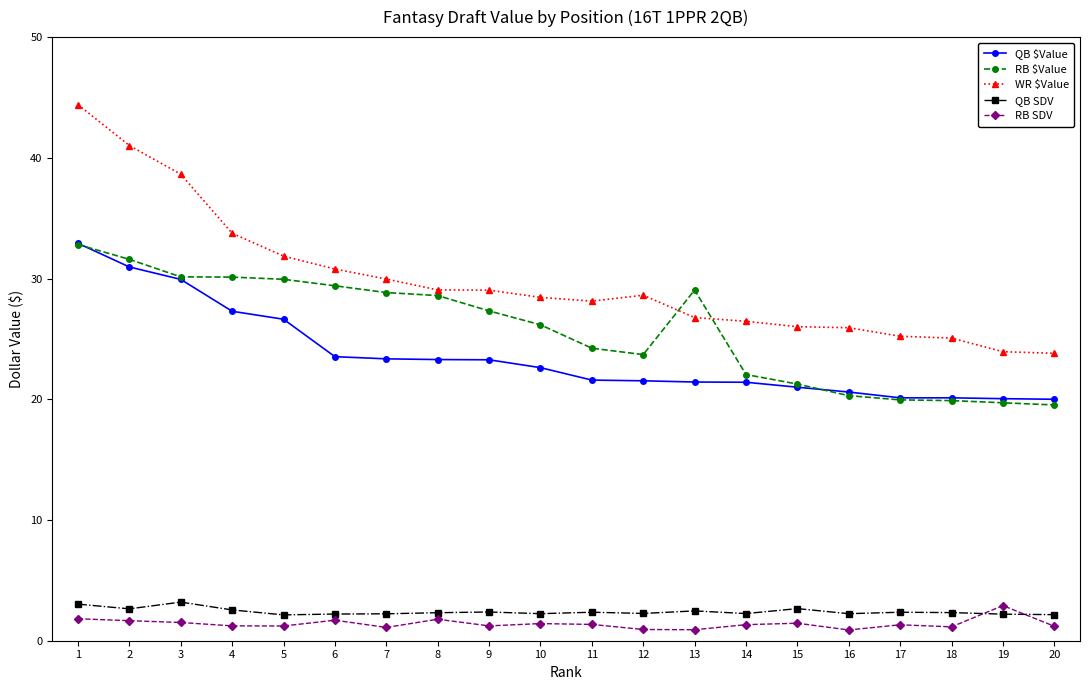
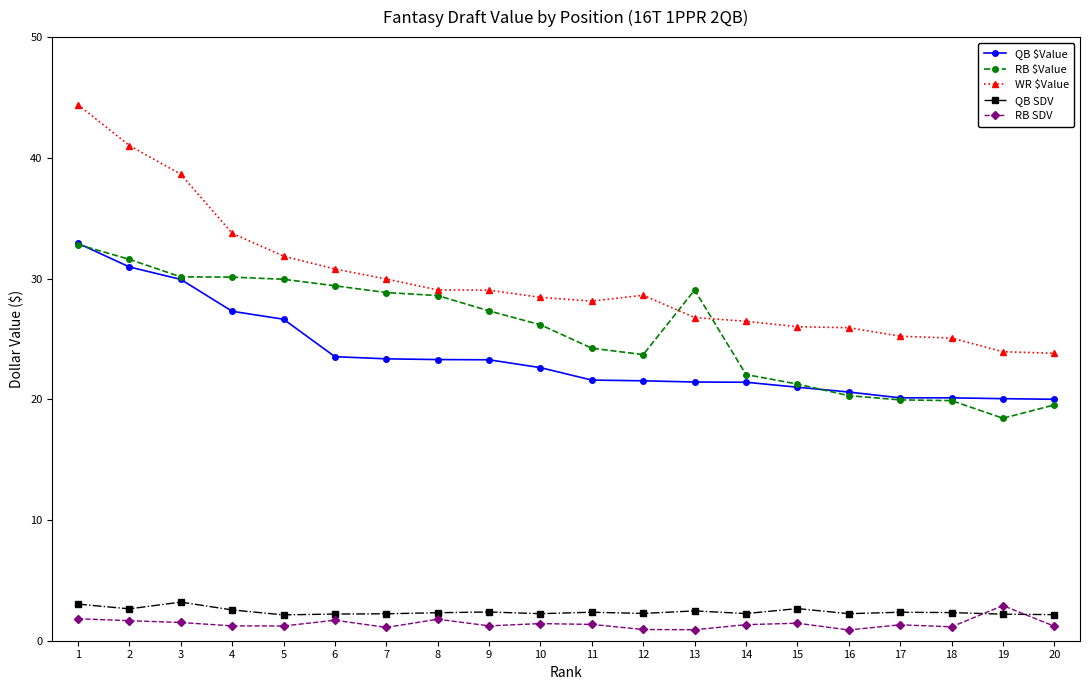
  {
    "QB $Value": {
      "2": 31.0,
      "4": 27.3,
      "5": 26.6,
      "6": 23.5,
      "7": 23.4,
      "8": 23.3,
      "9": 23.3,
      "10": 22.6,
      "11": 21.6,
      "12": 21.5,
      "13": 21.4,
      "14": 21.4,
      "15": 21.0,
      "16": 20.6,
      "18": 20.1,
      "19": 20.1,
      "20": 20.0
    },
    "RB $Value": {
      "2": 31.6,
      "4": 30.1,
      "5": 29.9,
      "6": 29.4,
      "7": 28.8,
      "8": 28.6,
      "9": 27.3,
      "10": 26.2,
      "11": 24.2,
      "12": 23.7,
      "13": 29.1,
      "14": 22.1,
      "15": 21.3,
      "16": 20.3,
      "18": 19.9,
-     "19": 19.7,
+     "19": 18.4,
      "20": 19.5
    },
    "WR $Value": {
      "1": 44.4,
      "2": 41.0,
      "3": 38.6,
      "4": 33.8,
      "5": 31.9,
      "6": 30.8,
      "7": 30.0,
      "8": 29.1,
      "9": 29.0,
      "10": 28.4,
      "11": 28.1,
      "12": 28.6,
      "13": 26.8,
      "14": 26.5,
      "15": 26.0,
      "16": 25.9,
      "17": 25.2,
      "18": 25.1,
      "19": 23.9,
      "20": 23.8
    },
    "QB SDV": {
      "1": 3.0,
      "2": 2.6,
      "3": 3.2,
      "4": 2.6,
      "5": 2.1,
      "6": 2.2,
      "7": 2.2,
      "8": 2.3,
      "9": 2.4,
      "10": 2.2,
      "11": 2.4,
      "12": 2.3,
      "13": 2.5,
      "14": 2.3,
      "15": 2.7,
      "16": 2.2,
      "17": 2.4,
      "18": 2.3,
      "19": 2.2,
      "20": 2.2
    },
    "RB SDV": {
      "1": 1.8,
      "2": 1.7,
      "3": 1.5,
      "4": 1.2,
      "5": 1.2,
      "6": 1.7,
      "7": 1.1,
      "8": 1.8,
      "9": 1.2,
      "10": 1.4,
      "11": 1.4,
      "12": 0.9,
      "13": 0.9,
      "14": 1.3,
      "15": 1.5,
      "16": 0.9,
      "17": 1.3,
      "18": 1.2,
      "19": 2.9,
      "20": 1.2
    }
  }
